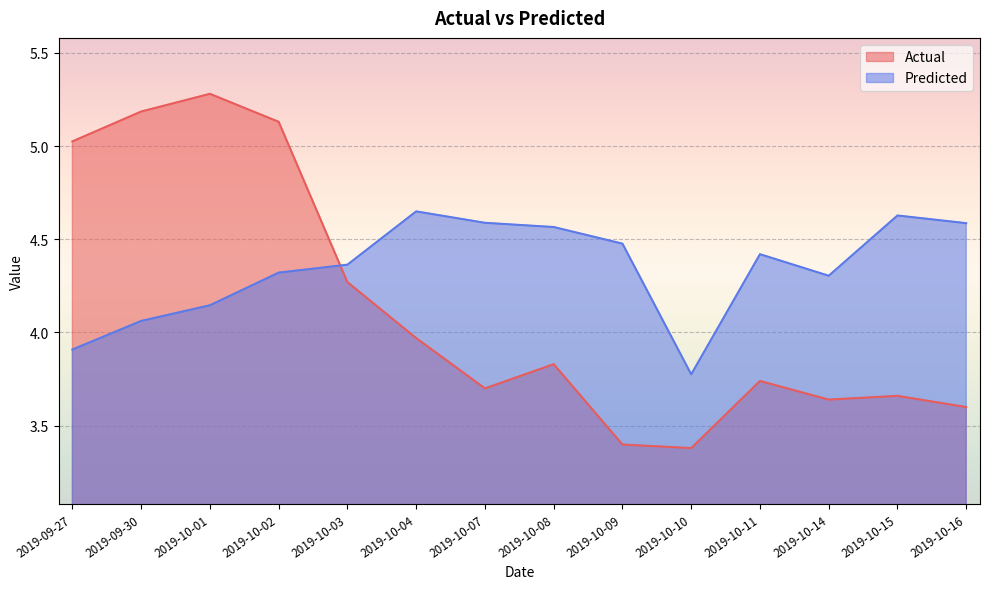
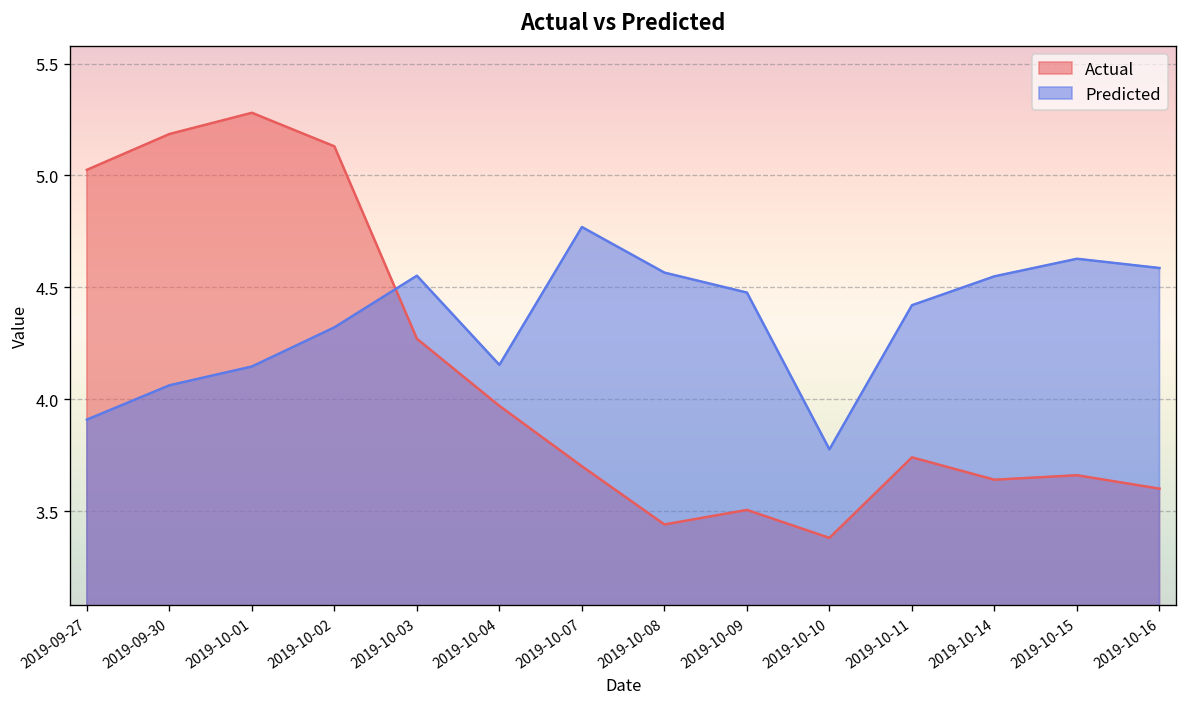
  {
    "Actual": {
      "2019-09-27": 5.03,
      "2019-09-30": 5.19,
      "2019-10-01": 5.28,
      "2019-10-02": 5.13,
      "2019-10-03": 4.27,
      "2019-10-04": 3.97,
      "2019-10-07": 3.70,
-     "2019-10-08": 3.83,
-     "2019-10-09": 3.40,
+     "2019-10-08": 3.44,
+     "2019-10-09": 3.51,
      "2019-10-10": 3.38,
      "2019-10-11": 3.74,
      "2019-10-14": 3.64,
      "2019-10-15": 3.66,
      "2019-10-16": 3.60
    },
    "Predicted": {
      "2019-09-27": 3.91,
      "2019-09-30": 4.06,
      "2019-10-01": 4.15,
      "2019-10-02": 4.32,
-     "2019-10-03": 4.36,
-     "2019-10-04": 4.65,
-     "2019-10-07": 4.59,
+     "2019-10-03": 4.55,
+     "2019-10-04": 4.15,
+     "2019-10-07": 4.77,
      "2019-10-08": 4.57,
      "2019-10-09": 4.48,
      "2019-10-10": 3.78,
      "2019-10-11": 4.42,
-     "2019-10-14": 4.30,
+     "2019-10-14": 4.55,
      "2019-10-15": 4.63,
      "2019-10-16": 4.59
    }
  }
